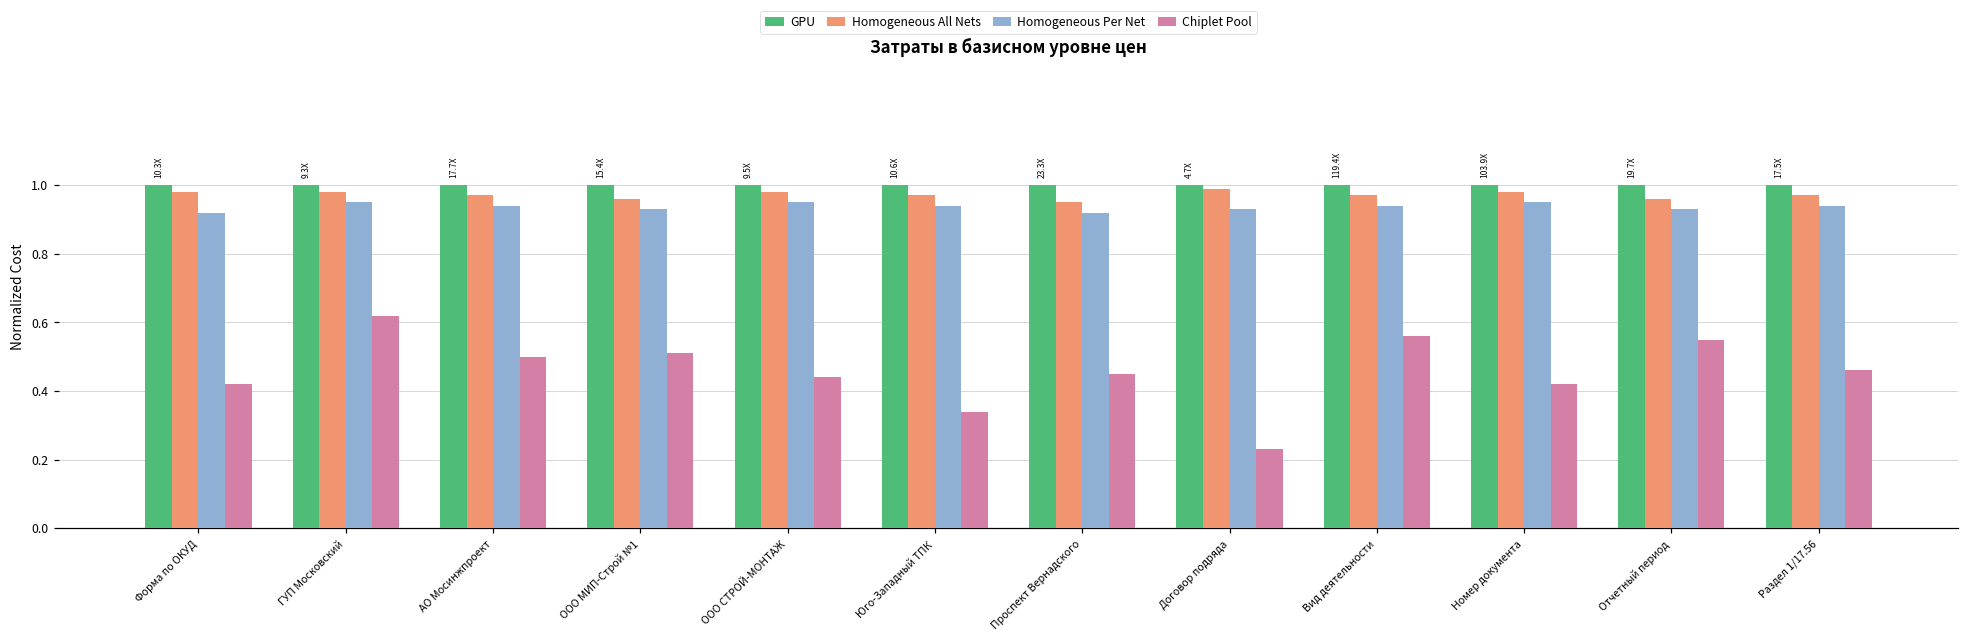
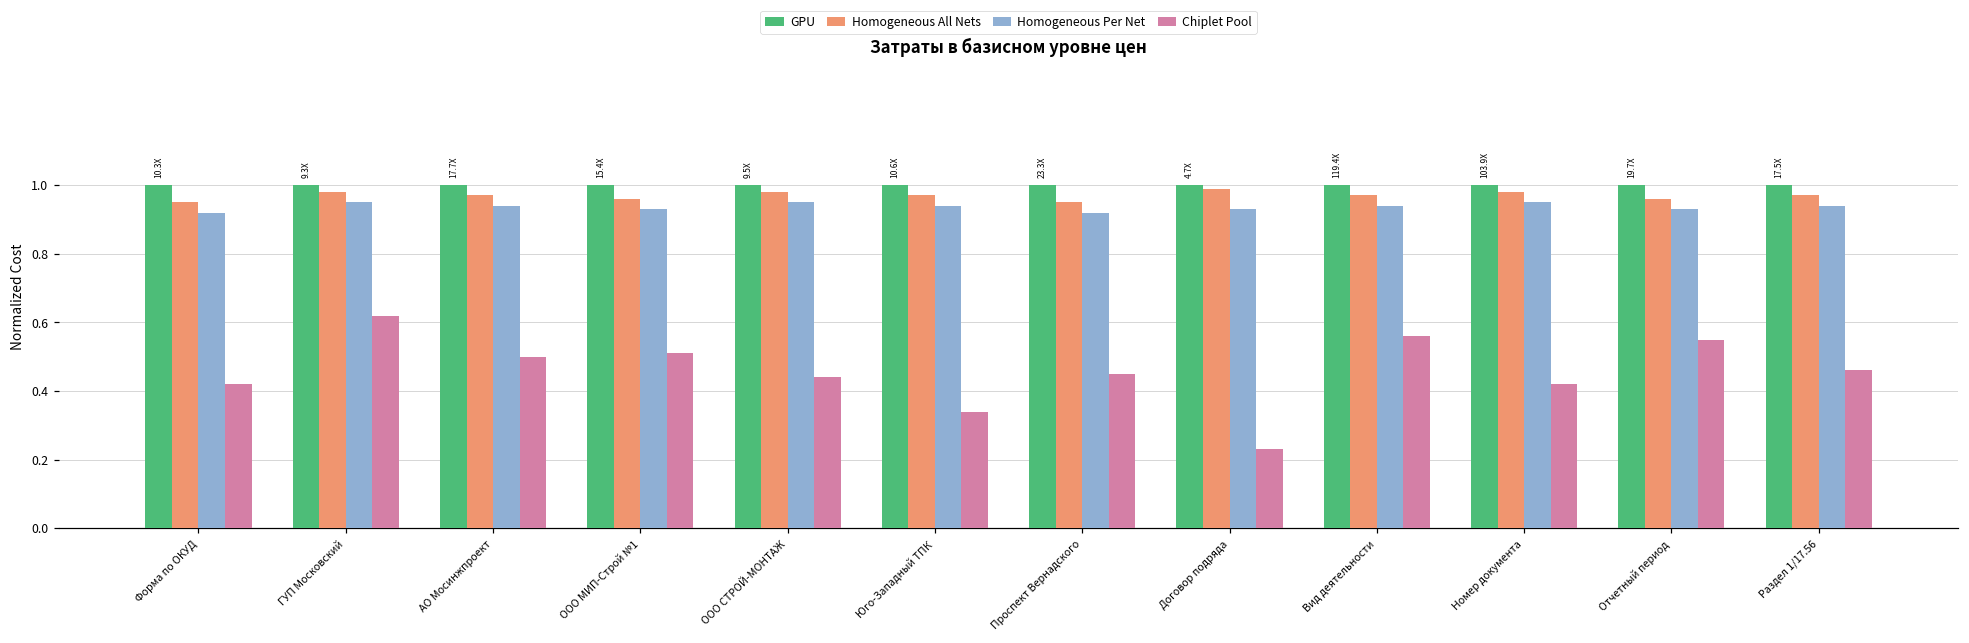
  {
    "Homogeneous All Nets": {
-     "Форма по ОКУД": 0.98,
+     "Форма по ОКУД": 0.95,
      "ГУП Московский": 0.98,
      "АО Мосинжпроект": 0.97,
      "ООО МИП-Строй №1": 0.96,
      "ООО СТРОЙ-МОНТАЖ": 0.98,
      "Юго-Западный ТПК": 0.97,
      "Проспект Вернадского": 0.95,
      "Договор подряда": 0.99,
      "Вид деятельности": 0.97,
      "Номер документа": 0.98,
      "Отчетный период": 0.96,
      "Раздел 1/17.56": 0.97
    },
    "Homogeneous Per Net": {
      "Форма по ОКУД": 0.92,
      "ГУП Московский": 0.95,
      "АО Мосинжпроект": 0.94,
      "ООО МИП-Строй №1": 0.93,
      "ООО СТРОЙ-МОНТАЖ": 0.95,
      "Юго-Западный ТПК": 0.94,
      "Проспект Вернадского": 0.92,
      "Договор подряда": 0.93,
      "Вид деятельности": 0.94,
      "Номер документа": 0.95,
      "Отчетный период": 0.93,
      "Раздел 1/17.56": 0.94
    },
    "Chiplet Pool": {
      "Форма по ОКУД": 0.42,
      "ГУП Московский": 0.62,
      "АО Мосинжпроект": 0.50,
      "ООО МИП-Строй №1": 0.51,
      "ООО СТРОЙ-МОНТАЖ": 0.44,
      "Юго-Западный ТПК": 0.34,
      "Проспект Вернадского": 0.45,
      "Договор подряда": 0.23,
      "Вид деятельности": 0.56,
      "Номер документа": 0.42,
      "Отчетный период": 0.55,
      "Раздел 1/17.56": 0.46
    }
  }
